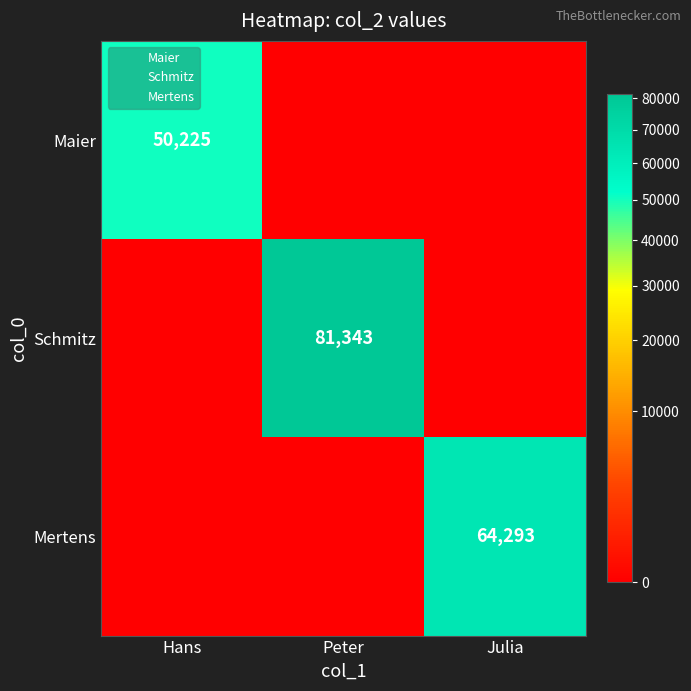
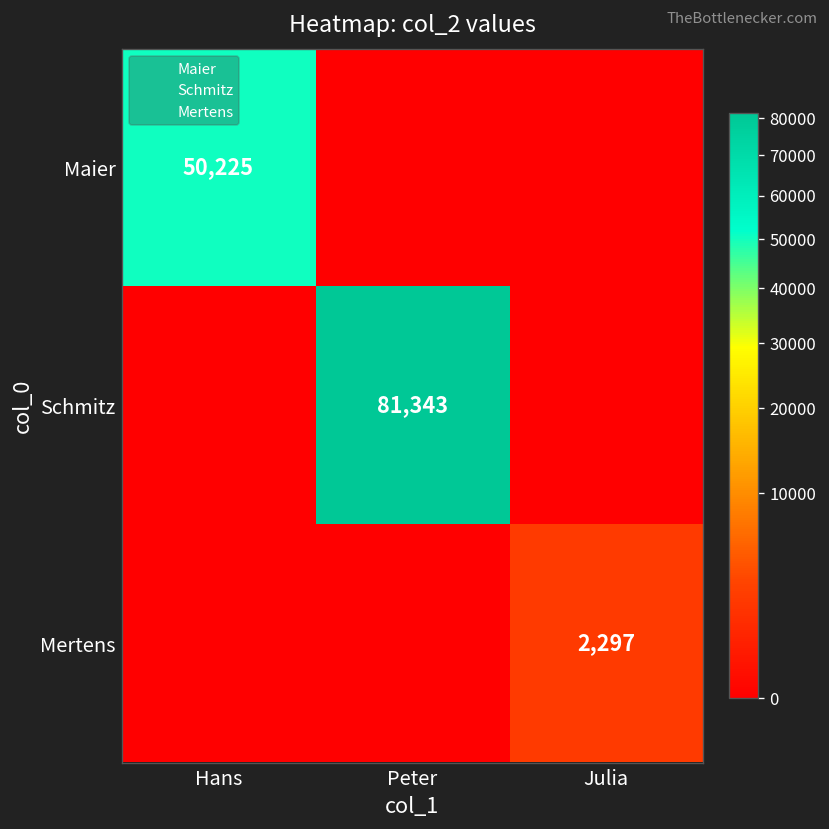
  {
    "Mertens": {
-     "Julia": "64,293"
+     "Julia": "2,297"
    }
  }
